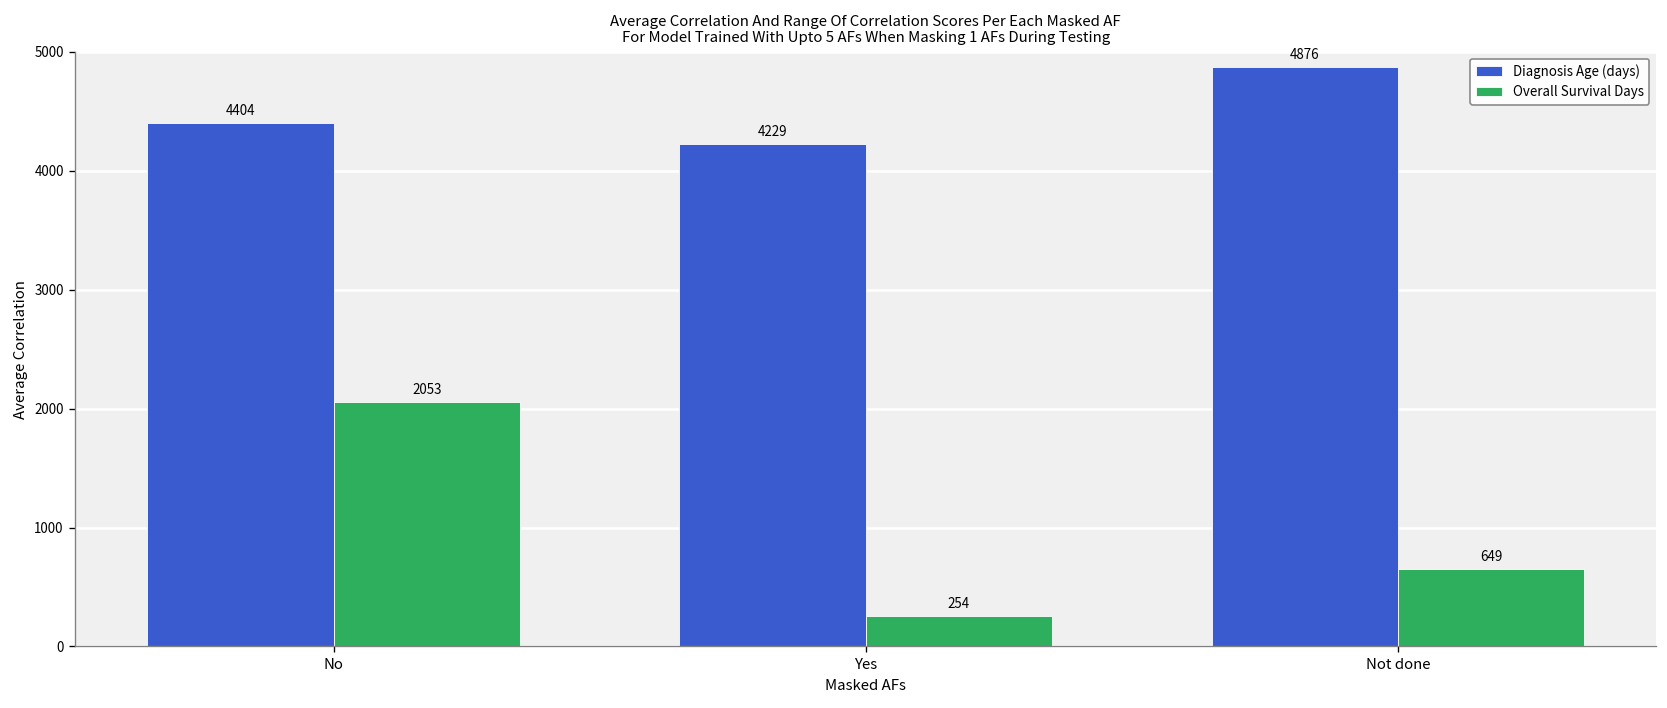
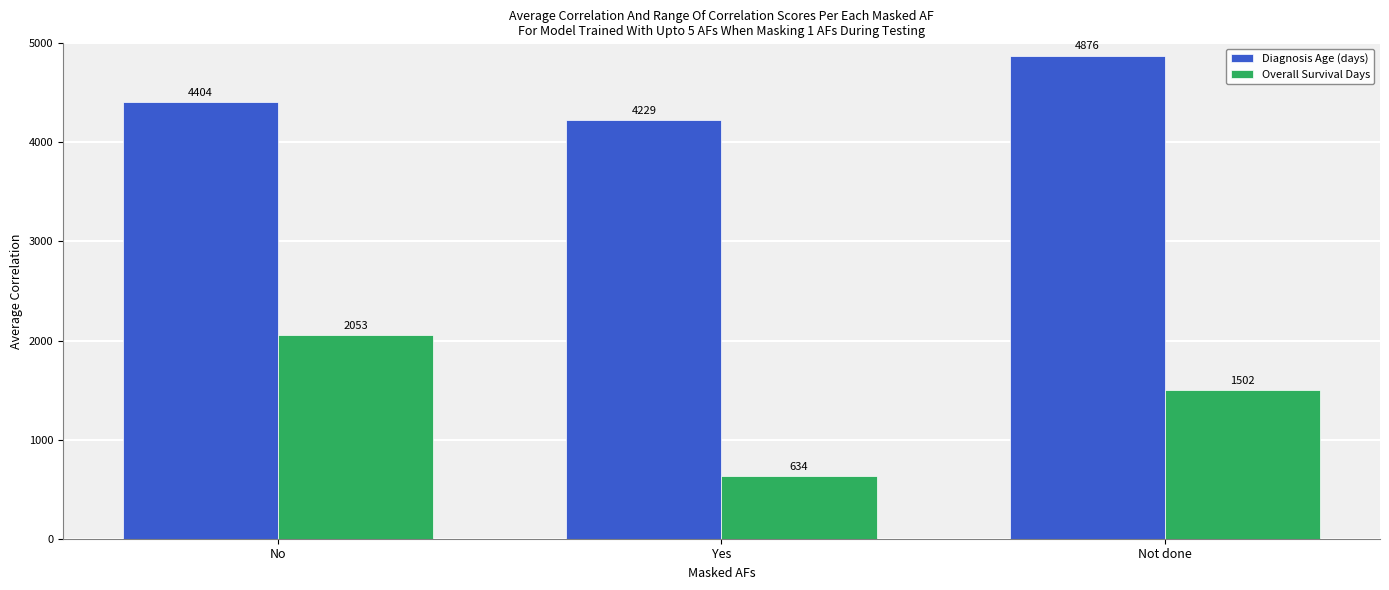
  {
    "Diagnosis Age (days)": {
      "No": 4404,
      "Yes": 4229,
      "Not done": 4876
    },
    "Overall Survival Days": {
      "No": 2053,
-     "Yes": 254,
-     "Not done": 649
+     "Yes": 634,
+     "Not done": 1502
    }
  }
